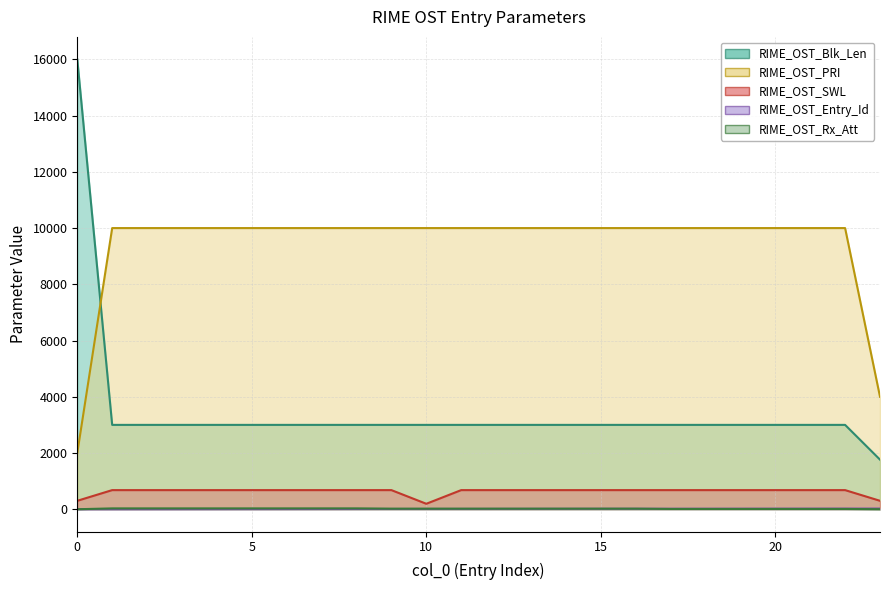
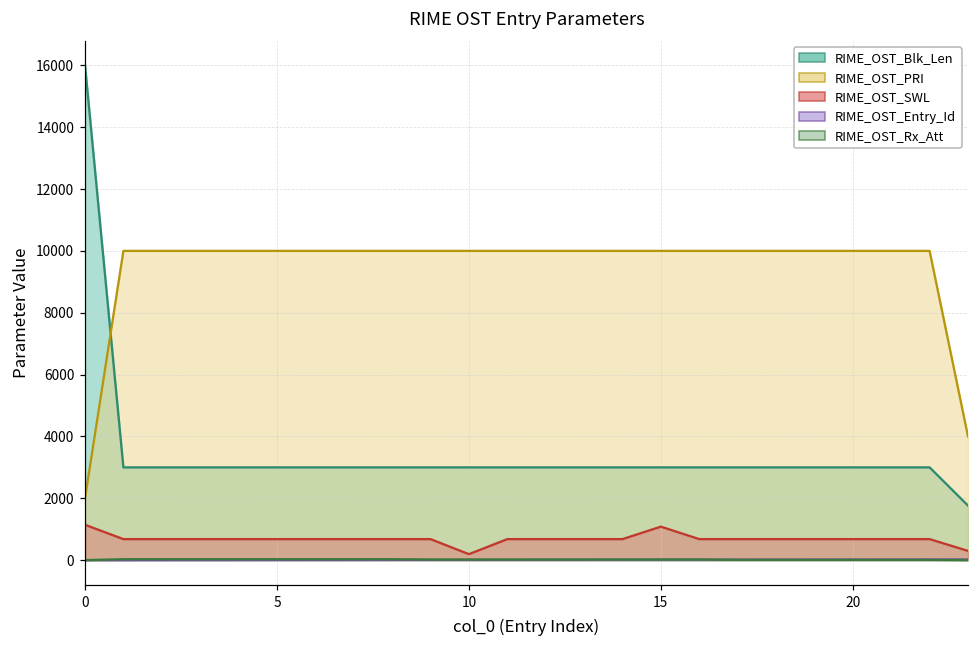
  {
    "RIME_OST_SWL": {
-     "0": 300,
+     "0": 1100,
      "5": 700,
      "10": 200,
-     "15": 700,
+     "15": 1100,
      "20": 700
    }
  }
